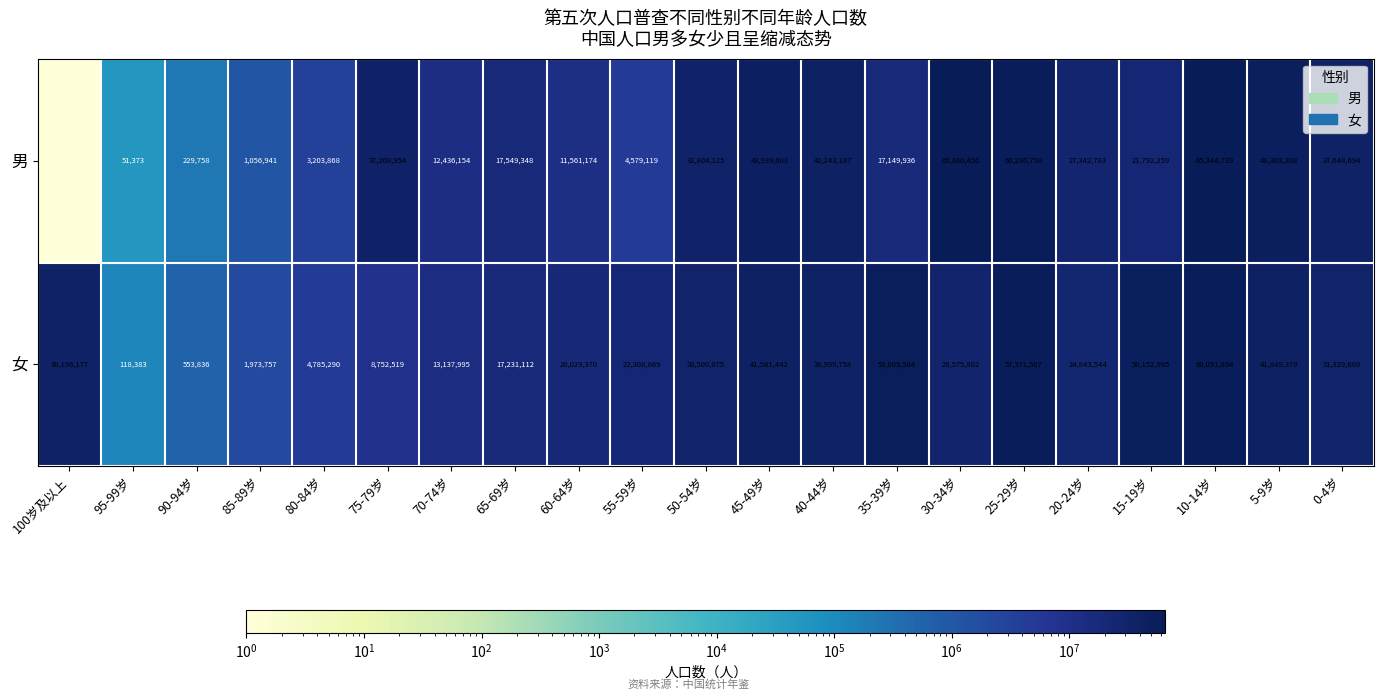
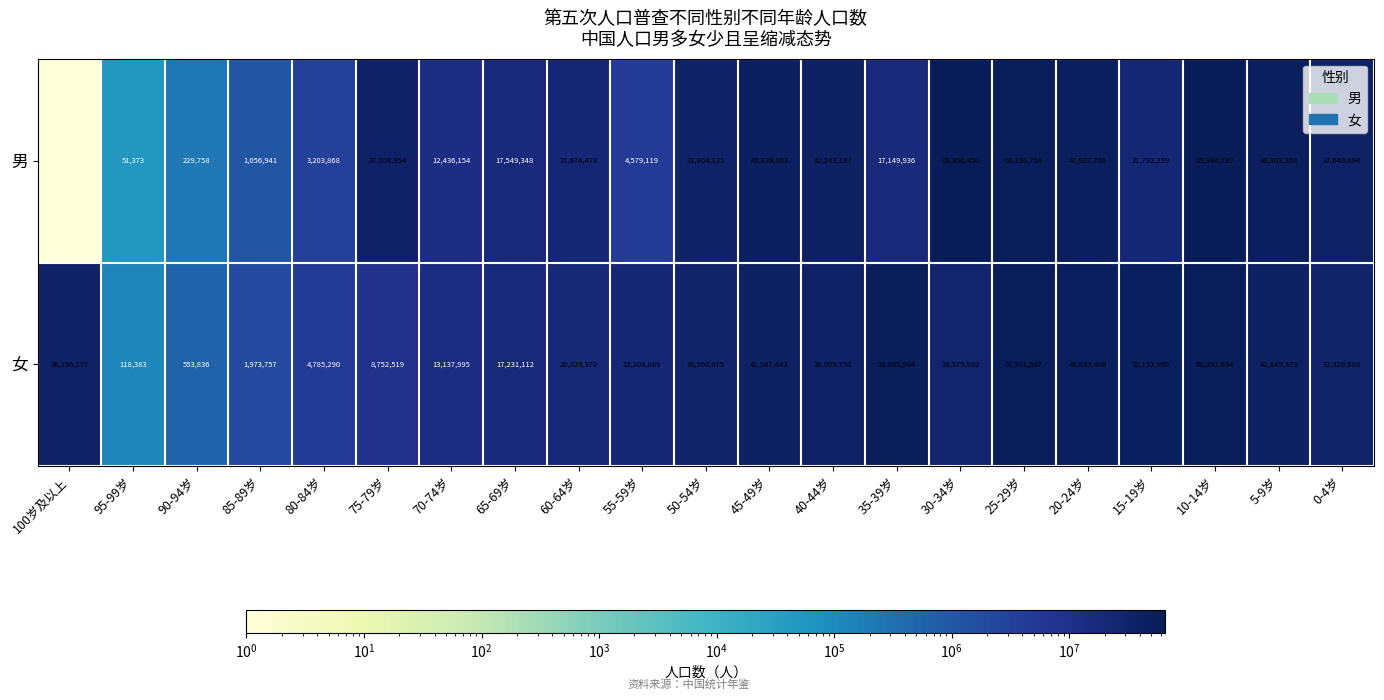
  {
    "男": {
      "95-99岁": "51,373",
      "90-94岁": "229,758",
      "85-89岁": "1,056,941",
      "80-84岁": "3,203,868",
      "75-79岁": "37,208,954",
      "70-74岁": "12,436,154",
      "65-69岁": "17,549,348",
-     "60-64岁": "11,561,174",
+     "60-64岁": "21,674,478",
      "55-59岁": "4,579,119",
      "50-54岁": "32,804,125",
      "45-49岁": "43,939,603",
      "40-44岁": "42,243,187",
      "35-39岁": "17,149,936",
      "30-34岁": "65,360,456",
      "25-29岁": "60,230,758",
-     "20-24岁": "27,342,783",
+     "20-24岁": "47,937,766",
      "15-19岁": "21,792,259",
      "10-14岁": "65,344,739",
      "5-9岁": "48,303,208",
      "0-4岁": "37,648,694"
    },
    "女": {
      "100岁及以上": "38,196,177",
      "95-99岁": "118,383",
      "90-94岁": "553,836",
      "85-89岁": "1,973,757",
      "80-84岁": "4,785,290",
      "75-79岁": "8,752,519",
      "70-74岁": "13,137,995",
      "65-69岁": "17,231,112",
      "60-64岁": "20,029,370",
      "55-59岁": "22,308,869",
      "50-54岁": "30,500,075",
      "45-49岁": "41,581,442",
      "40-44岁": "38,999,758",
      "35-39岁": "53,005,904",
      "30-34岁": "29,575,802",
      "25-29岁": "57,371,507",
-     "20-24岁": "24,843,544",
+     "20-24岁": "46,635,408",
      "15-19岁": "50,152,995",
      "10-14岁": "60,051,894",
      "5-9岁": "41,849,379",
      "0-4岁": "31,329,680"
    }
  }
